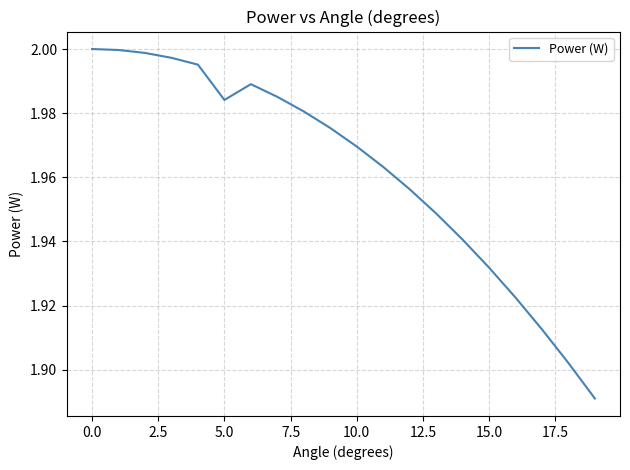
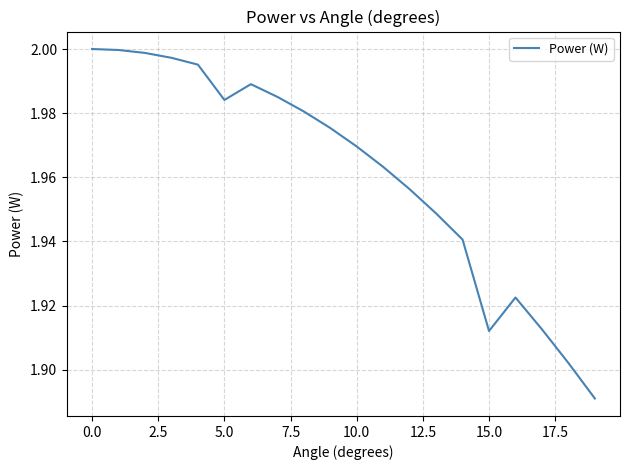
  {
    "0.0": 2.000,
    "5.0": 1.984,
    "10.0": 1.970,
-   "15.0": 1.932
+   "15.0": 1.912
  }
